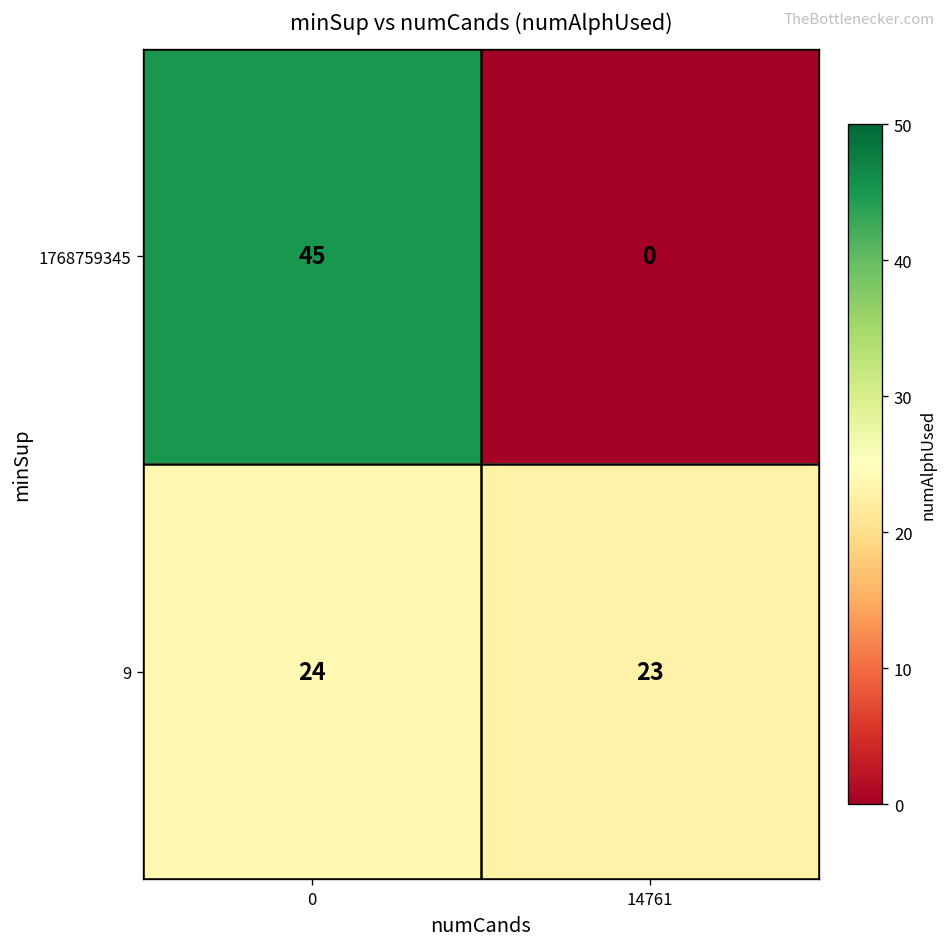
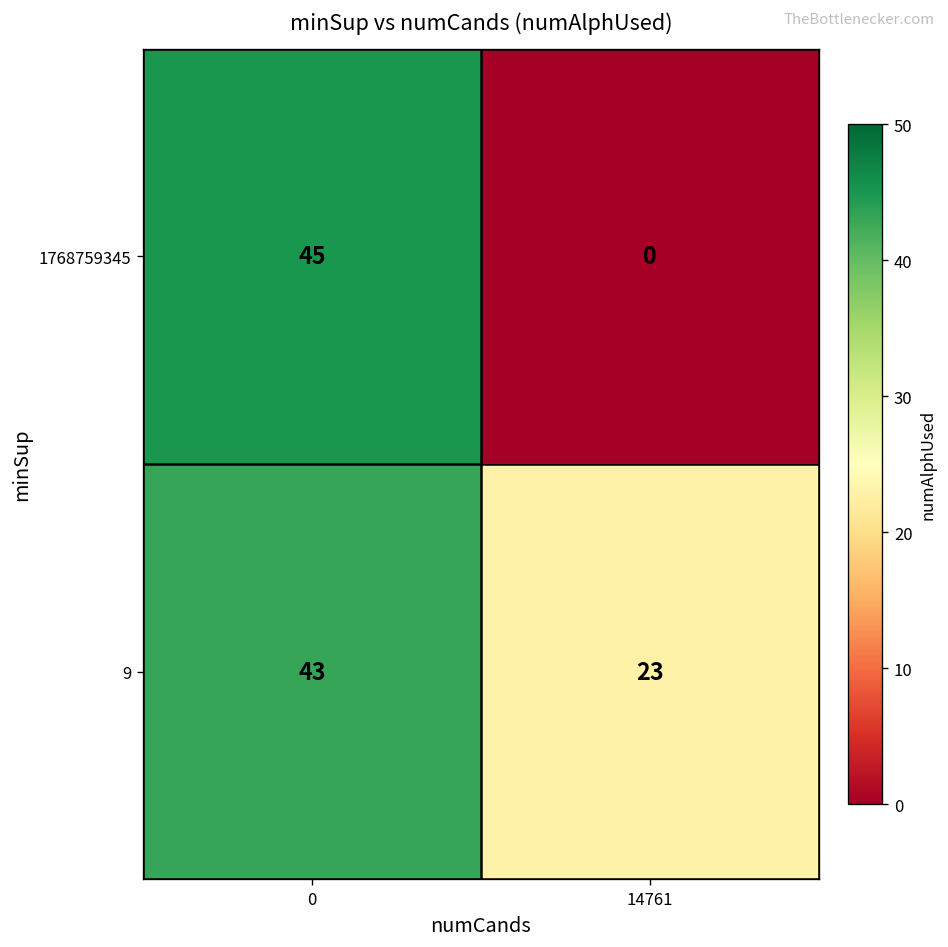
  {
    "1768759345": {
      "0": 45,
      "14761": 0
    },
    "9": {
-     "0": 24,
+     "0": 43,
      "14761": 23
    }
  }
